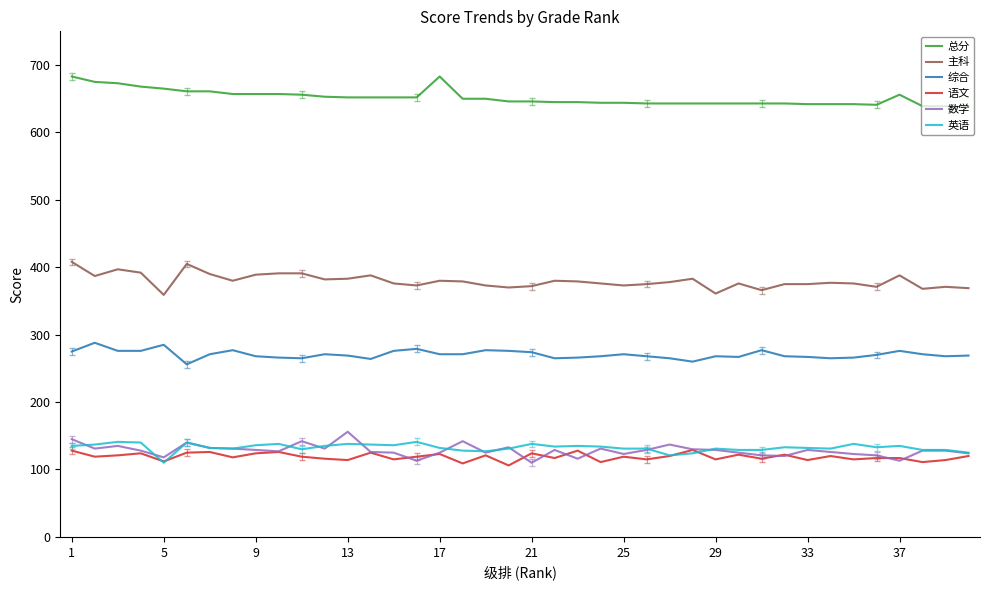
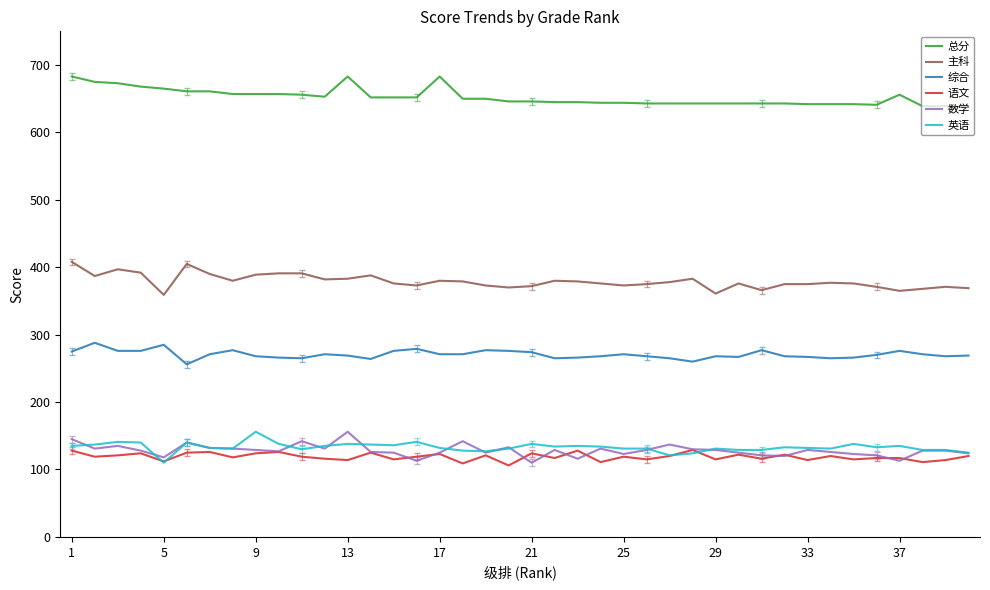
  {
    "总分": {
      "1": 680,
      "5": 670,
      "9": 660,
-     "13": 650,
+     "13": 680,
      "17": 680,
      "21": 650,
      "25": 640,
      "29": 640,
      "33": 640,
      "37": 660
    },
    "主科": {
      "1": 410,
      "5": 360,
      "9": 390,
      "13": 380,
      "17": 380,
      "21": 370,
      "25": 370,
      "29": 360,
      "33": 380,
-     "37": 390
+     "37": 370
    },
    "语文": {
      "9": 120,
      "13": 110,
      "21": 120,
      "25": 120,
      "29": 120,
      "33": 110,
      "37": 120
    },
    "数学": {
      "1": 150,
      "5": 120,
      "9": 130,
      "13": 160,
      "21": 110,
      "25": 120,
      "37": 110
    },
    "英语": {
-     "9": 140,
+     "9": 160,
      "13": 140,
      "17": 130,
      "21": 140,
      "25": 130,
      "37": 140
    }
  }
